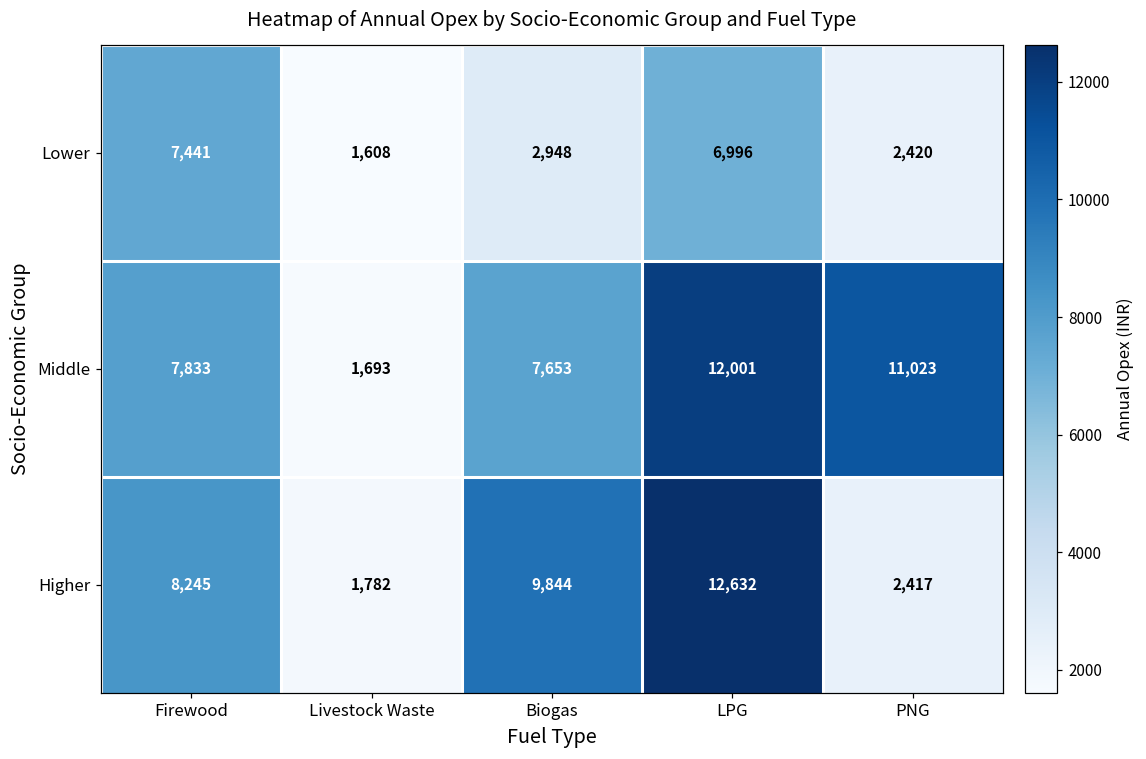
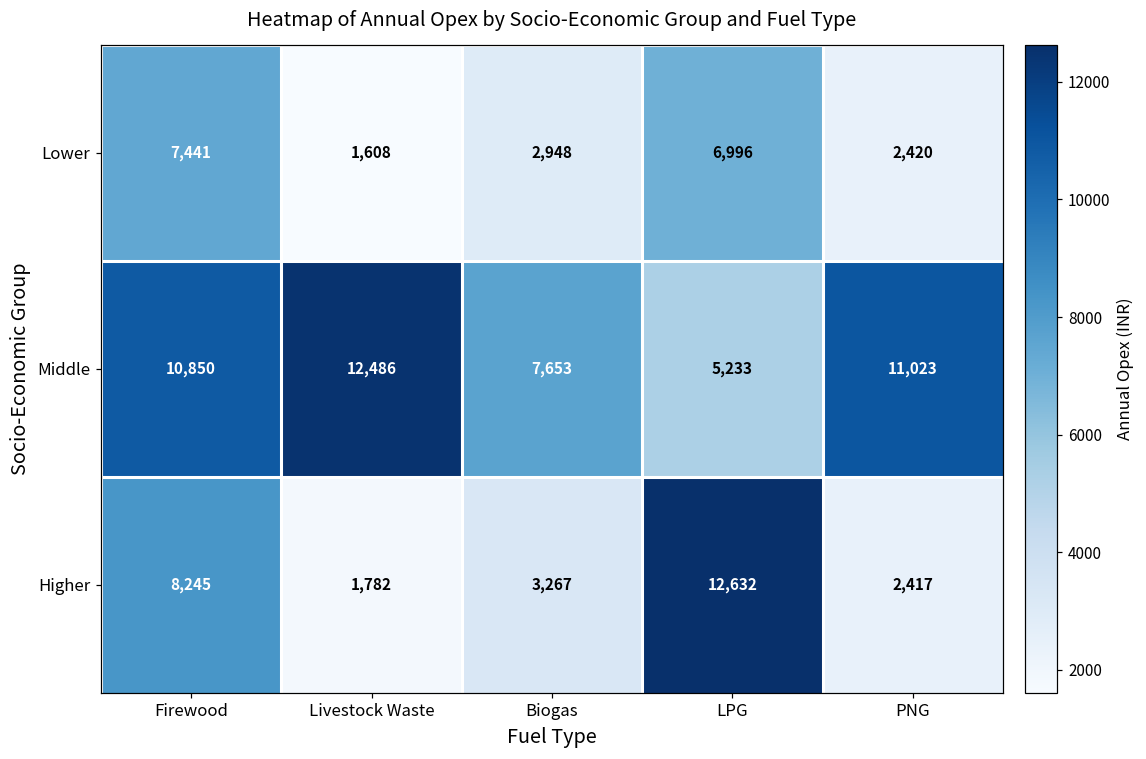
  {
    "Lower": {
      "Firewood": "7,441",
      "Livestock Waste": "1,608",
      "Biogas": "2,948",
      "LPG": "6,996",
      "PNG": "2,420"
    },
    "Middle": {
-     "Firewood": "7,833",
-     "Livestock Waste": "1,693",
+     "Firewood": "10,850",
+     "Livestock Waste": "12,486",
      "Biogas": "7,653",
-     "LPG": "12,001",
+     "LPG": "5,233",
      "PNG": "11,023"
    },
    "Higher": {
      "Firewood": "8,245",
      "Livestock Waste": "1,782",
-     "Biogas": "9,844",
+     "Biogas": "3,267",
      "LPG": "12,632",
      "PNG": "2,417"
    }
  }
